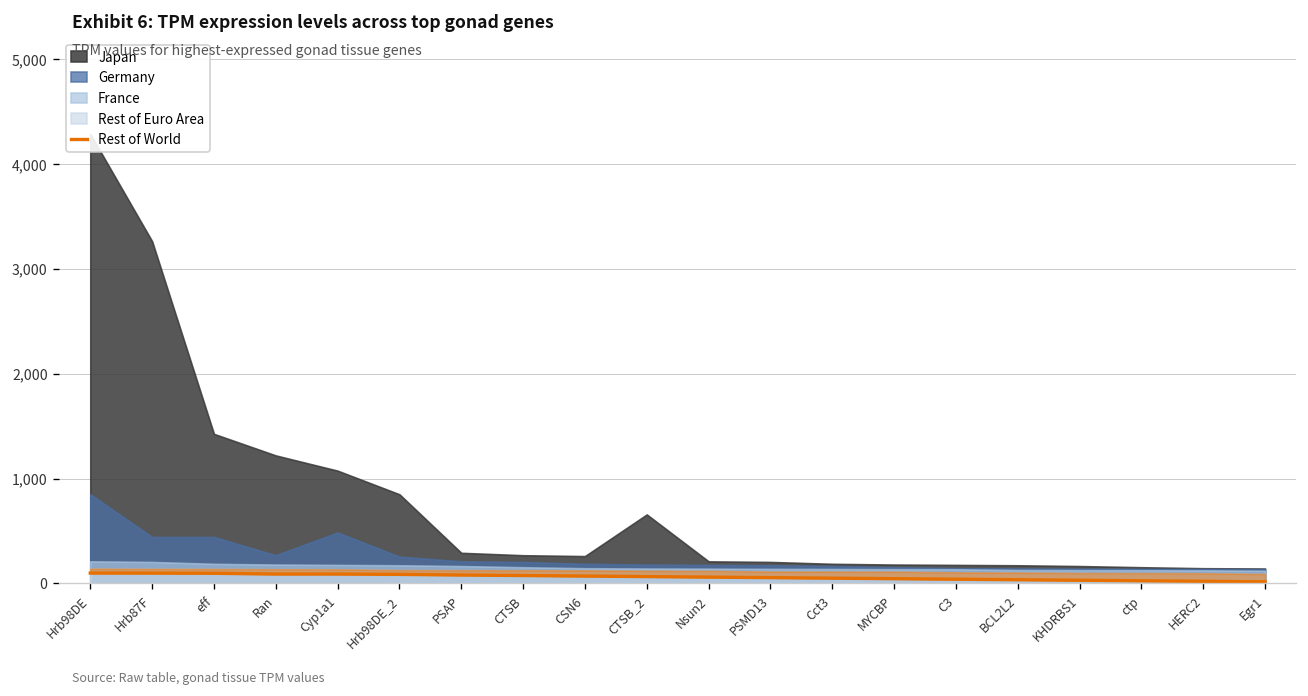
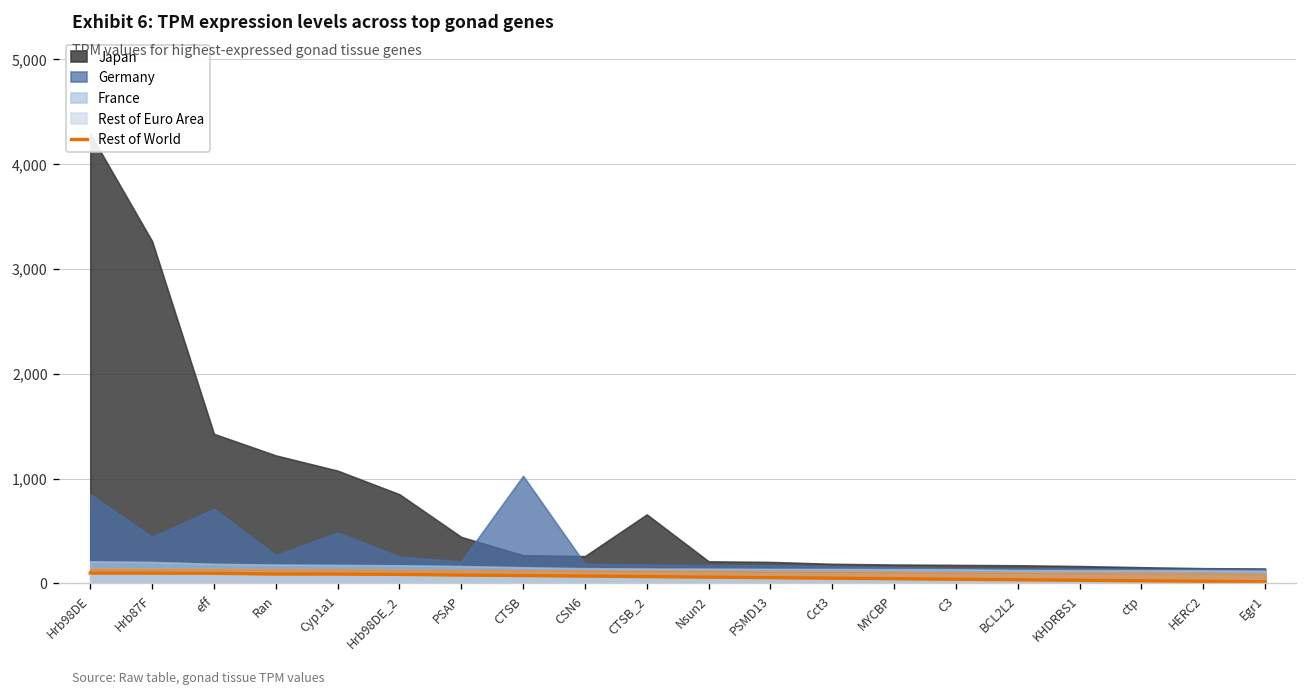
  {
    "Rest of World": {
      "Hrb98DE": "100",
      "Hrb87F": "100",
      "eff": "100",
      "Ran": "100",
      "Cyp1a1": "100",
      "Hrb98DE_2": "100",
      "PSAP": "100",
      "CTSB": "100",
      "CSN6": "100",
      "CTSB_2": "100",
      "Nsun2": "100",
      "PSMD13": "100",
      "Cct3": "100",
      "MYCBP": "0",
      "C3": "0",
      "BCL2L2": "0",
      "KHDRBS1": "0",
      "ctp": "0",
      "HERC2": "0",
      "Egr1": "0"
    },
    "Japan": {
      "Hrb87F": "3,300",
      "eff": "1,400",
      "Ran": "1,200",
      "Cyp1a1": "1,100",
      "Hrb98DE_2": "800",
-     "PSAP": "300",
+     "PSAP": "400",
      "CTSB": "300",
      "CSN6": "300",
      "CTSB_2": "700",
      "Nsun2": "200",
      "PSMD13": "200",
      "C3": "200",
      "BCL2L2": "200"
    },
    "Germany": {
      "Hrb98DE": "800",
      "Hrb87F": "400",
-     "eff": "400",
+     "eff": "700",
      "Ran": "300",
      "Cyp1a1": "500",
      "Hrb98DE_2": "300",
      "PSAP": "200",
-     "CTSB": "200",
+     "CTSB": "1,000",
      "CSN6": "200",
      "CTSB_2": "200",
      "Nsun2": "200",
      "PSMD13": "200"
    }
  }
